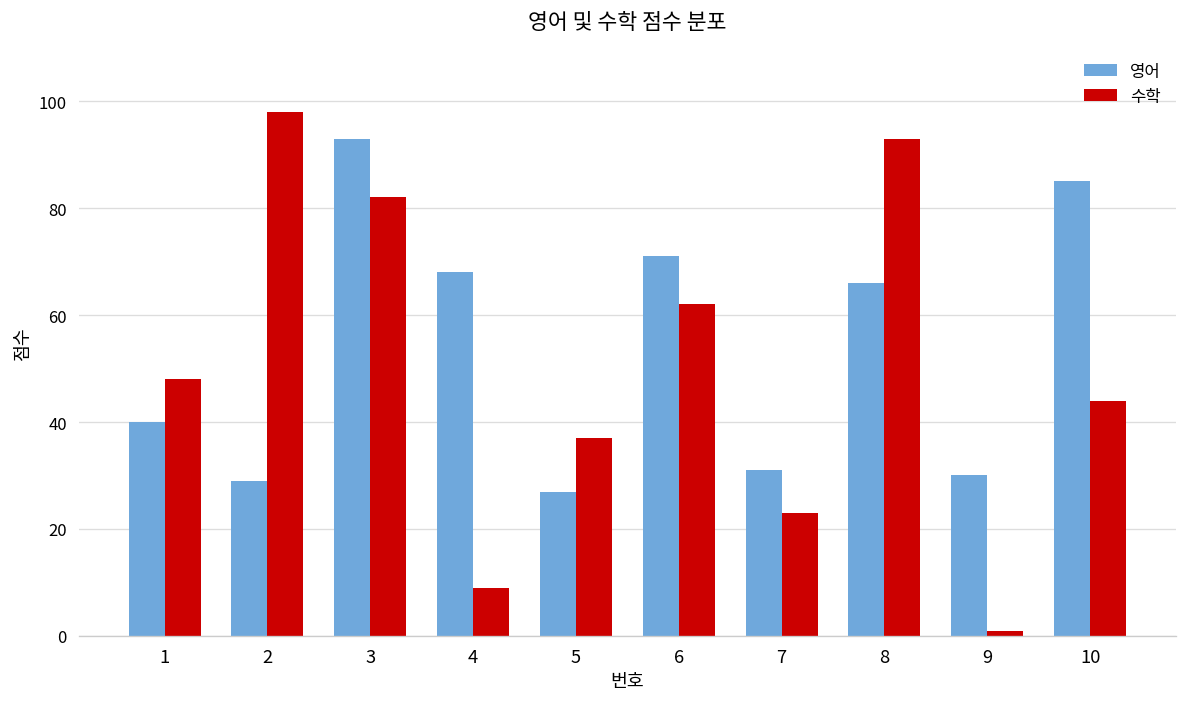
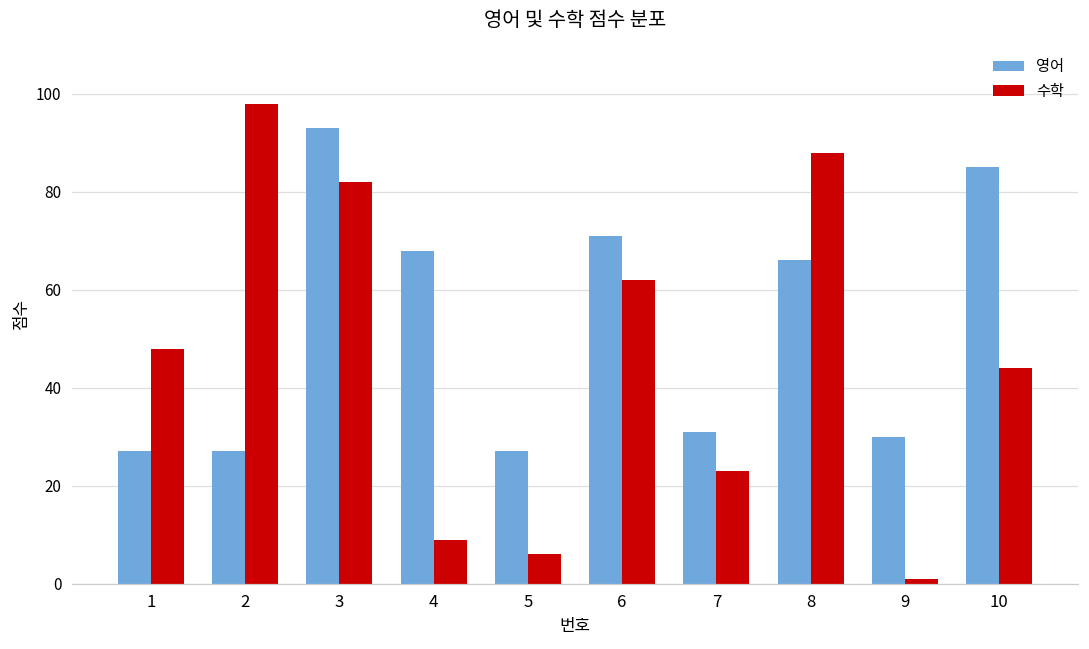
  {
    "영어": {
-     "1": 40,
-     "2": 29,
+     "1": 27,
+     "2": 27,
      "3": 93,
      "4": 68,
      "5": 27,
      "6": 71,
      "7": 31,
      "8": 66,
      "9": 30,
      "10": 85
    },
    "수학": {
      "1": 48,
      "2": 98,
      "3": 82,
      "4": 9,
-     "5": 37,
+     "5": 6,
      "6": 62,
      "7": 23,
-     "8": 93,
+     "8": 88,
      "9": 1,
      "10": 44
    }
  }
